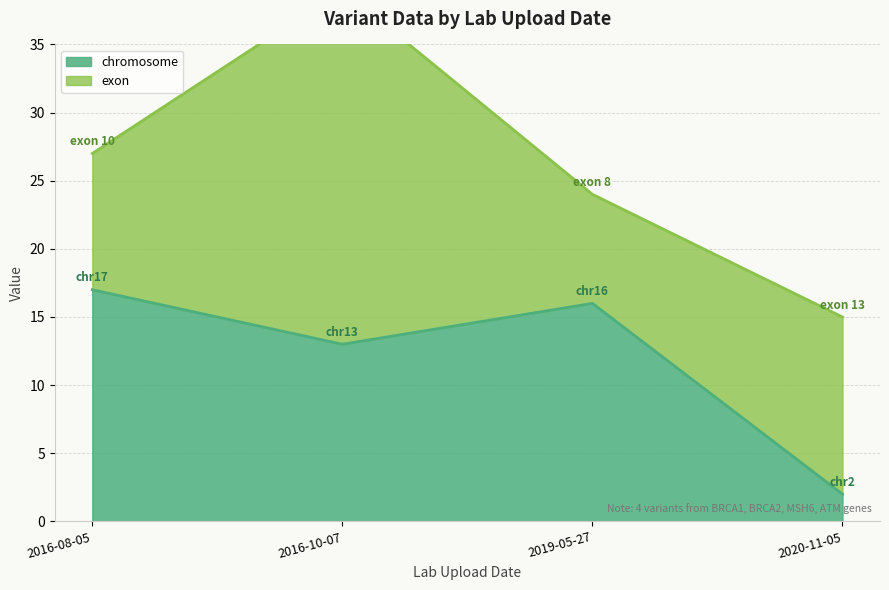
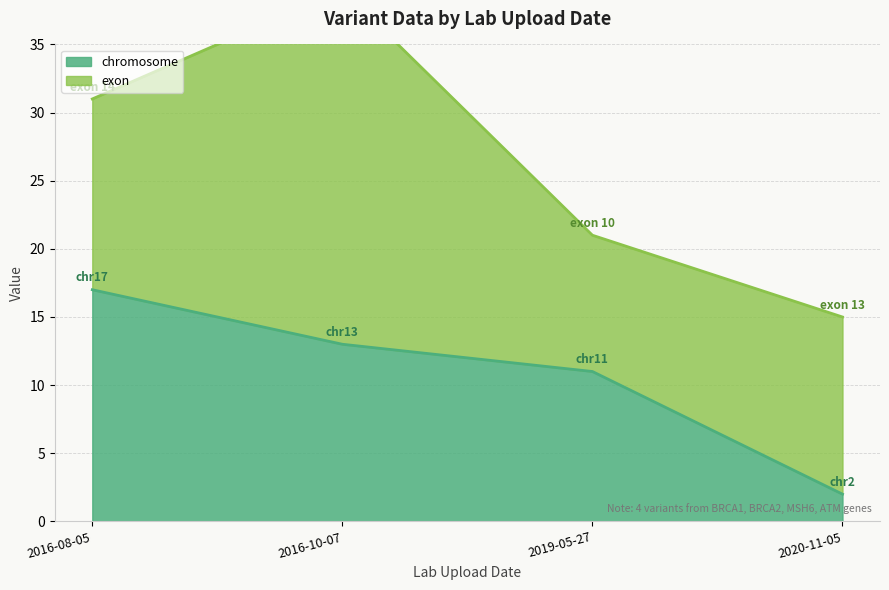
  {
    "chromosome": {
-     "2019-05-27": 16
+     "2019-05-27": 11
    },
    "exon": {
-     "2016-08-05": 10,
-     "2019-05-27": 8,
+     "2016-08-05": 14,
+     "2019-05-27": 10,
      "2020-11-05": 13
    }
  }
